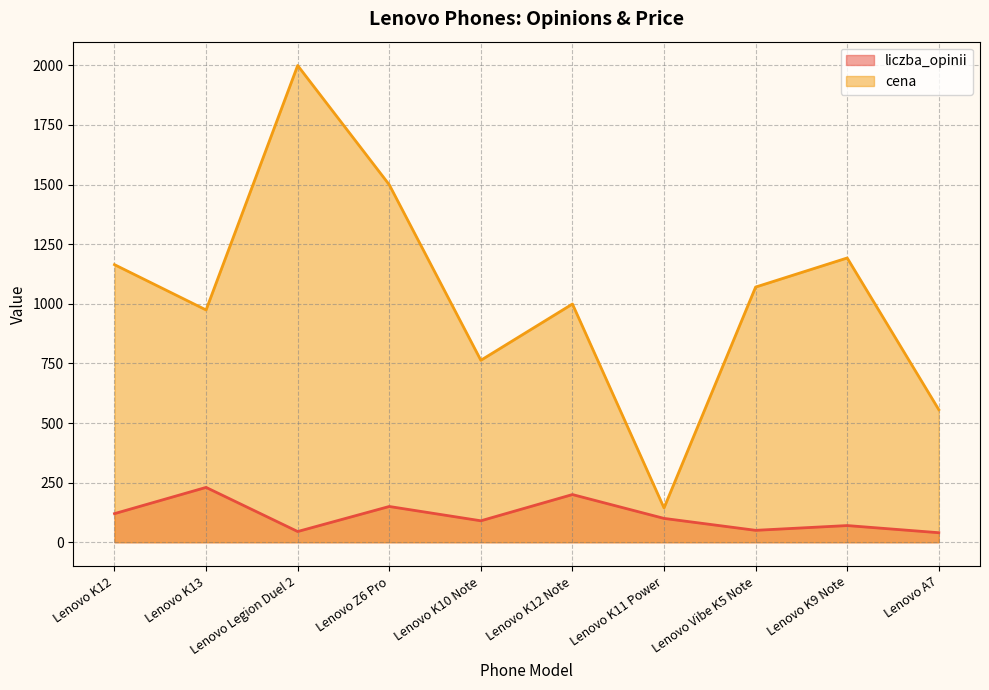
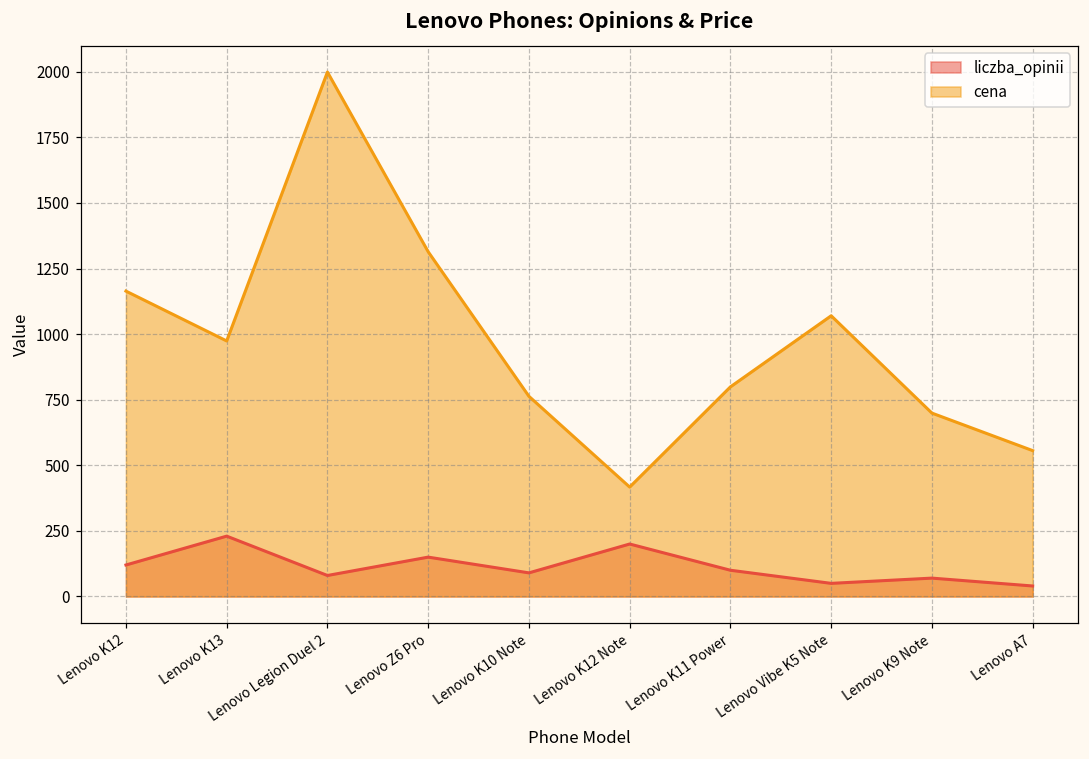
  {
    "liczba_opinii": {
      "Lenovo K12": 120,
      "Lenovo K13": 230,
-     "Lenovo Legion Duel 2": 50,
+     "Lenovo Legion Duel 2": 80,
      "Lenovo Z6 Pro": 150,
      "Lenovo K10 Note": 90,
      "Lenovo K12 Note": 200,
      "Lenovo K11 Power": 100,
      "Lenovo Vibe K5 Note": 50,
      "Lenovo K9 Note": 70,
      "Lenovo A7": 40
    },
    "cena": {
      "Lenovo K12": 1160,
      "Lenovo K13": 970,
      "Lenovo Legion Duel 2": 2000,
-     "Lenovo Z6 Pro": 1500,
+     "Lenovo Z6 Pro": 1310,
      "Lenovo K10 Note": 760,
-     "Lenovo K12 Note": 1000,
-     "Lenovo K11 Power": 140,
+     "Lenovo K12 Note": 420,
+     "Lenovo K11 Power": 800,
      "Lenovo Vibe K5 Note": 1070,
-     "Lenovo K9 Note": 1190,
+     "Lenovo K9 Note": 700,
      "Lenovo A7": 560
    }
  }
